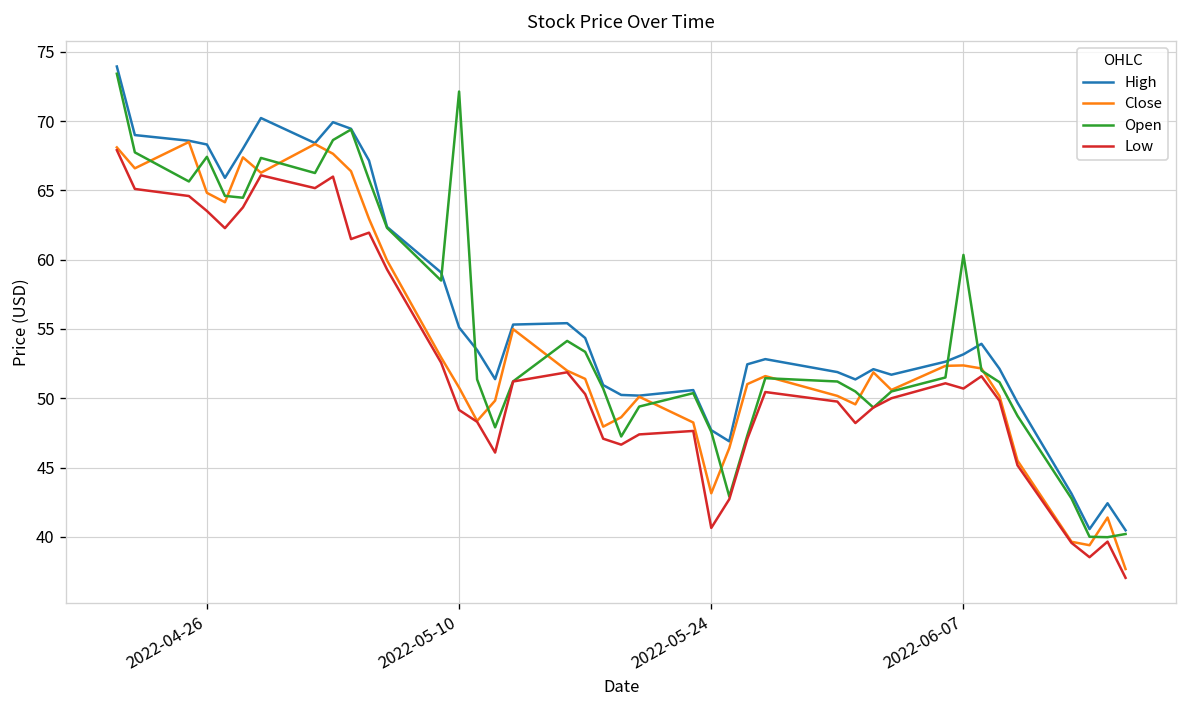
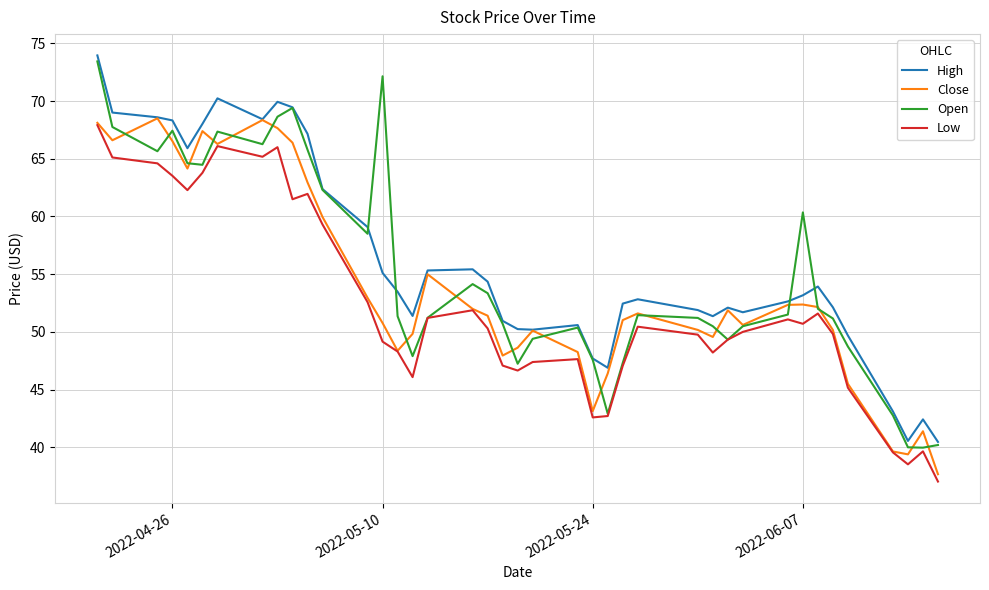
  {
    "High": {
      "2022-04-26": 68.3,
      "2022-05-10": 55.1,
      "2022-06-07": 53.2
    },
    "Close": {
-     "2022-04-26": 64.8,
+     "2022-04-26": 66.5,
      "2022-05-10": 50.8,
      "2022-05-24": 43.1,
      "2022-06-07": 52.4
    },
    "Open": {
      "2022-04-26": 67.4,
      "2022-05-10": 72.1,
      "2022-06-07": 60.3
    },
    "Low": {
      "2022-04-26": 63.5,
      "2022-05-10": 49.2,
-     "2022-05-24": 40.6,
+     "2022-05-24": 42.6,
      "2022-06-07": 50.7
    }
  }
